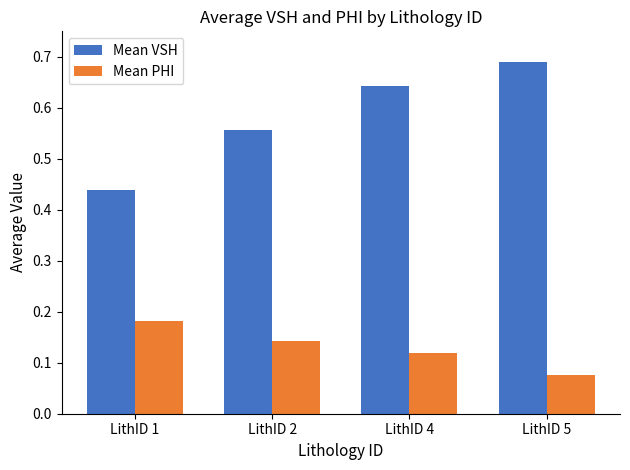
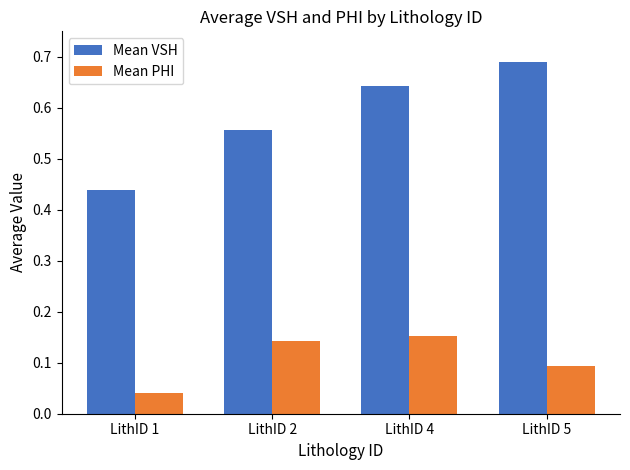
  {
    "Mean VSH": {
      "LithID 1": 0.44,
      "LithID 2": 0.56,
      "LithID 4": 0.64,
      "LithID 5": 0.69
    },
    "Mean PHI": {
-     "LithID 1": 0.18,
+     "LithID 1": 0.04,
      "LithID 2": 0.14,
-     "LithID 4": 0.12,
-     "LithID 5": 0.08
+     "LithID 4": 0.15,
+     "LithID 5": 0.09
    }
  }
